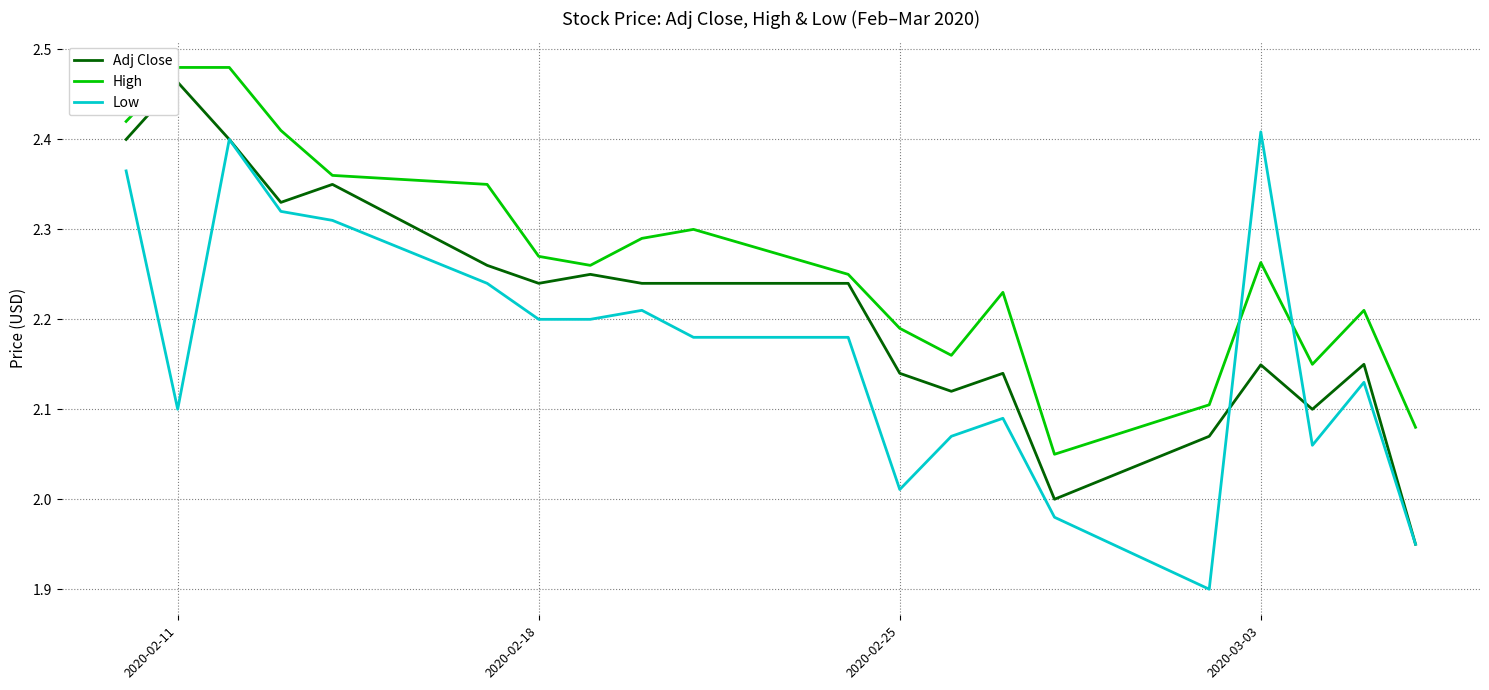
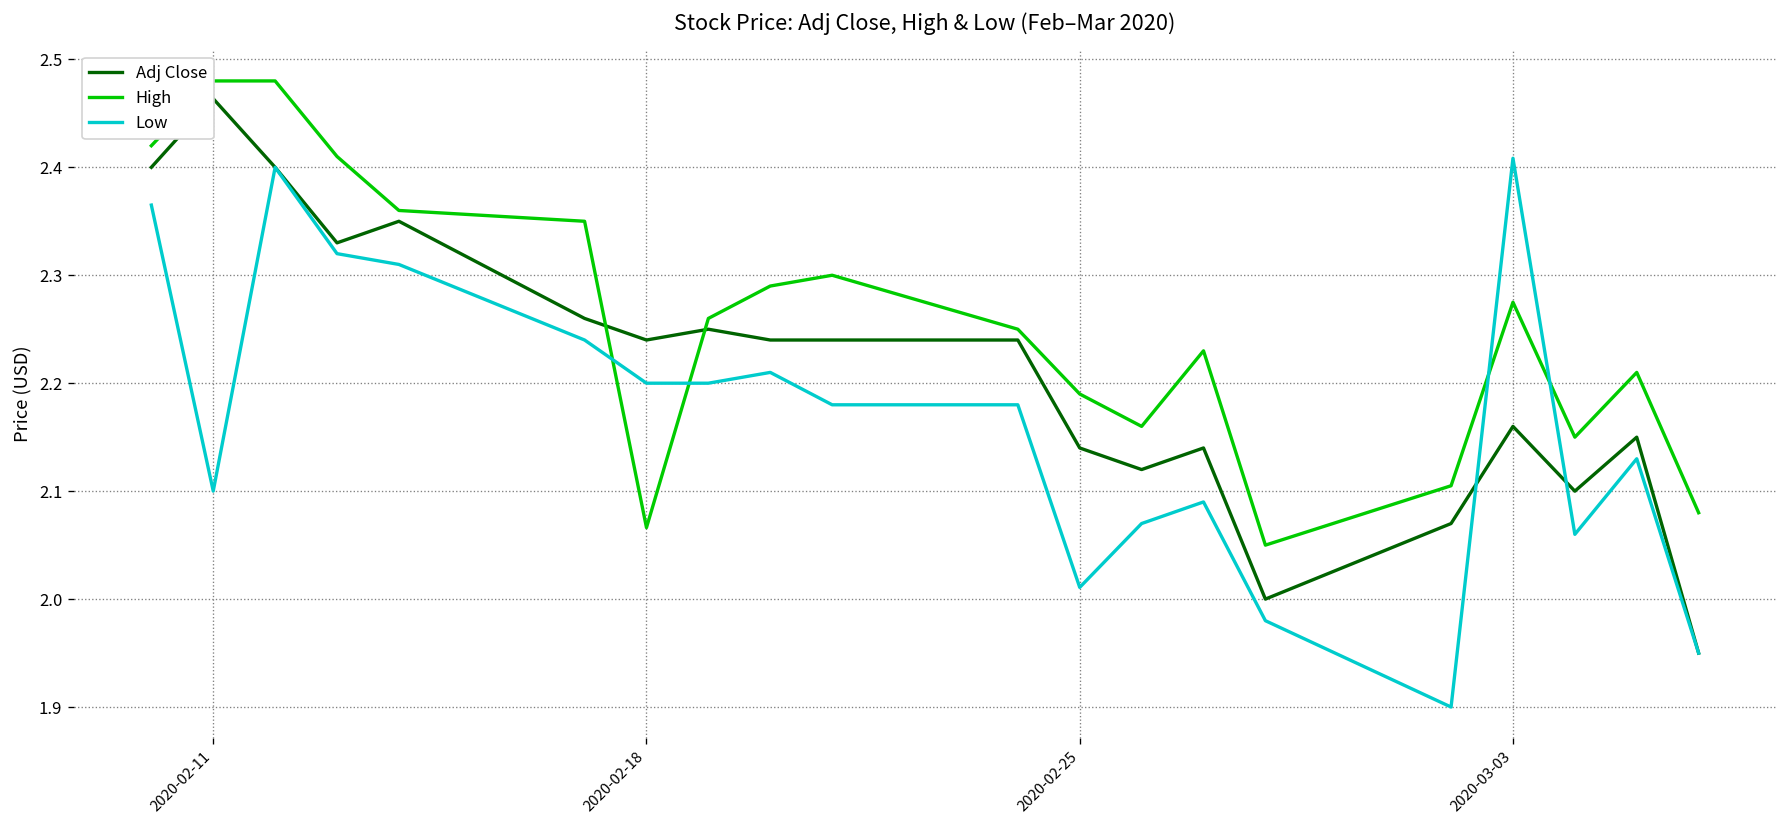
  {
    "Adj Close": {
      "2020-02-18": 2.24,
      "2020-02-25": 2.14,
-     "2020-03-03": 2.15
+     "2020-03-03": 2.16
    },
    "High": {
-     "2020-02-18": 2.27,
+     "2020-02-18": 2.07,
      "2020-02-25": 2.19,
-     "2020-03-03": 2.26
+     "2020-03-03": 2.28
    },
    "Low": {
      "2020-02-11": 2.10,
      "2020-02-18": 2.20,
      "2020-02-25": 2.01,
      "2020-03-03": 2.41
    }
  }
